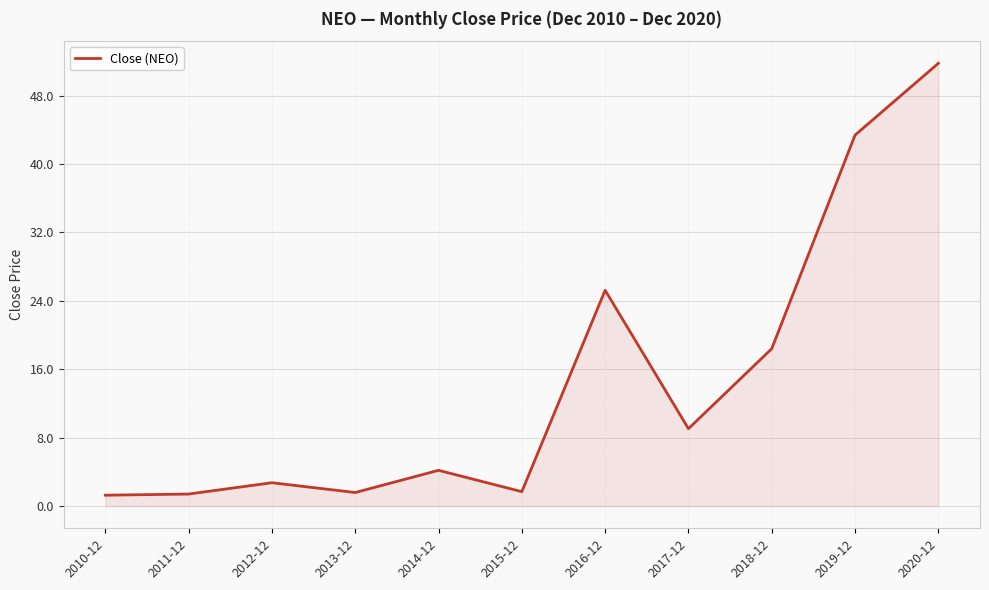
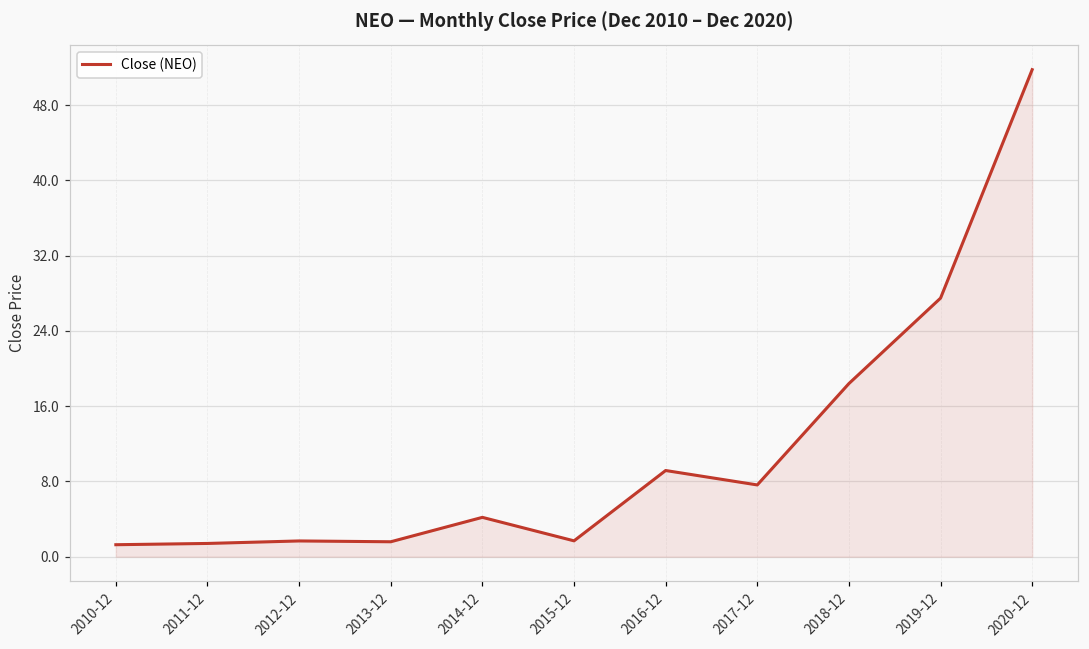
  {
    "2010-12": 1,
    "2011-12": 1,
-   "2012-12": 3,
+   "2012-12": 2,
    "2013-12": 2,
    "2014-12": 4,
    "2015-12": 2,
-   "2016-12": 25,
-   "2017-12": 9,
+   "2016-12": 9,
+   "2017-12": 8,
    "2018-12": 18,
-   "2019-12": 43,
+   "2019-12": 27,
    "2020-12": 52
  }
